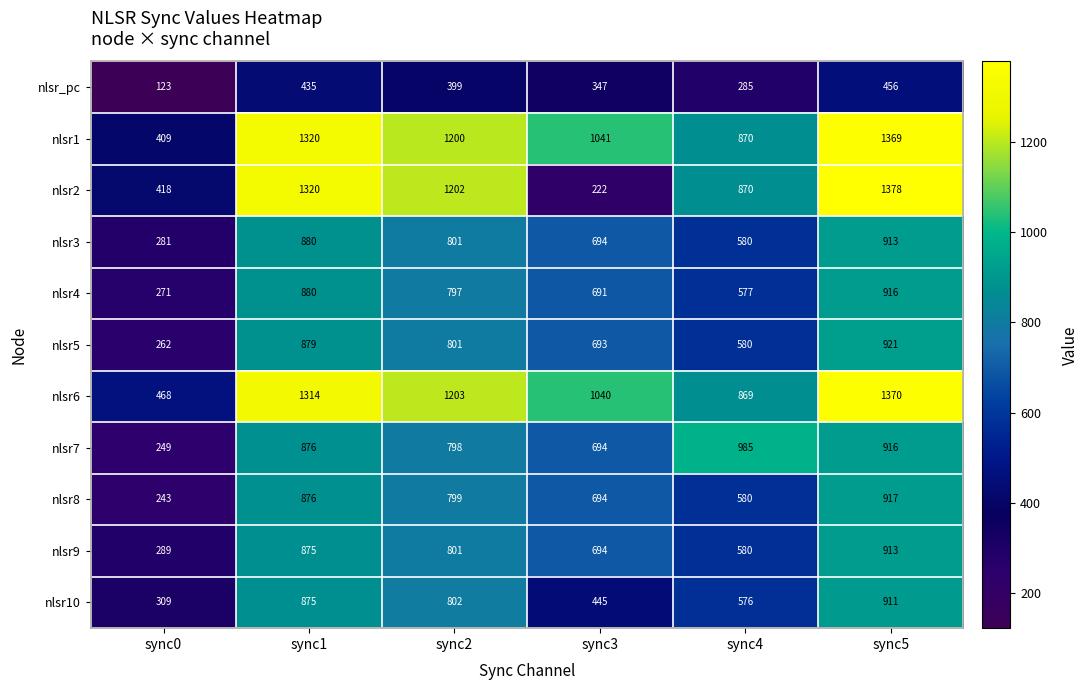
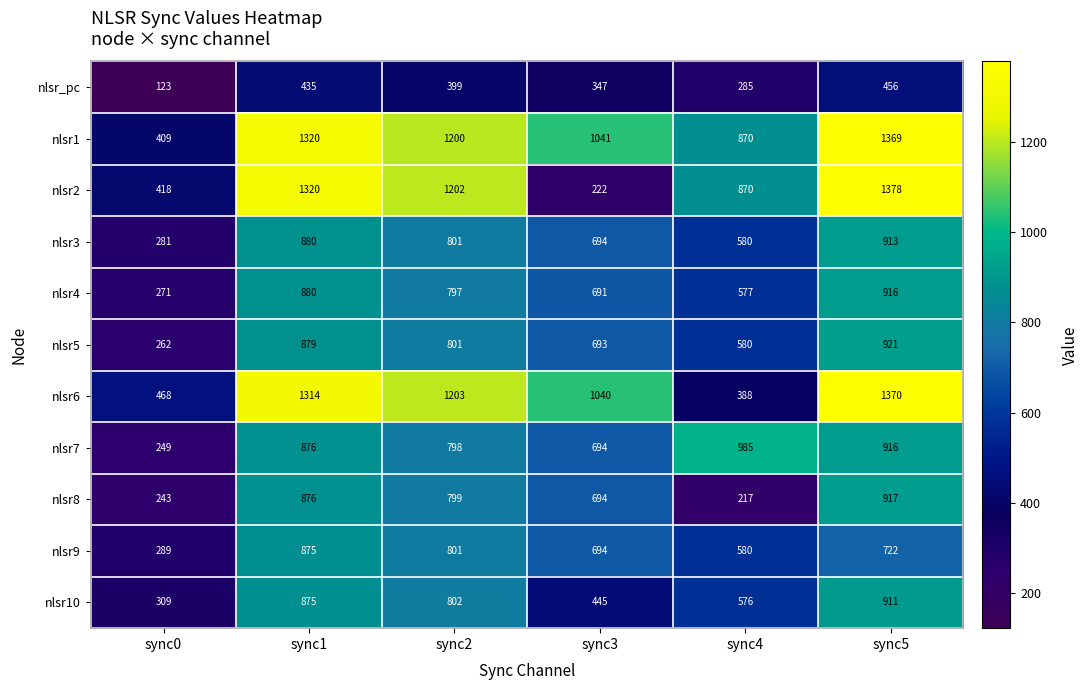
  {
    "nlsr_pc": {
      "sync0": 123,
      "sync1": 435,
      "sync2": 399,
      "sync3": 347,
      "sync4": 285,
      "sync5": 456
    },
    "nlsr1": {
      "sync0": 409,
      "sync1": 1320,
      "sync2": 1200,
      "sync3": 1041,
      "sync4": 870,
      "sync5": 1369
    },
    "nlsr2": {
      "sync0": 418,
      "sync1": 1320,
      "sync2": 1202,
      "sync3": 222,
      "sync4": 870,
      "sync5": 1378
    },
    "nlsr3": {
      "sync0": 281,
      "sync1": 880,
      "sync2": 801,
      "sync3": 694,
      "sync4": 580,
      "sync5": 913
    },
    "nlsr4": {
      "sync0": 271,
      "sync1": 880,
      "sync2": 797,
      "sync3": 691,
      "sync4": 577,
      "sync5": 916
    },
    "nlsr5": {
      "sync0": 262,
      "sync1": 879,
      "sync2": 801,
      "sync3": 693,
      "sync4": 580,
      "sync5": 921
    },
    "nlsr6": {
      "sync0": 468,
      "sync1": 1314,
      "sync2": 1203,
      "sync3": 1040,
-     "sync4": 869,
+     "sync4": 388,
      "sync5": 1370
    },
    "nlsr7": {
      "sync0": 249,
      "sync1": 876,
      "sync2": 798,
      "sync3": 694,
      "sync4": 985,
      "sync5": 916
    },
    "nlsr8": {
      "sync0": 243,
      "sync1": 876,
      "sync2": 799,
      "sync3": 694,
-     "sync4": 580,
+     "sync4": 217,
      "sync5": 917
    },
    "nlsr9": {
      "sync0": 289,
      "sync1": 875,
      "sync2": 801,
      "sync3": 694,
      "sync4": 580,
-     "sync5": 913
+     "sync5": 722
    },
    "nlsr10": {
      "sync0": 309,
      "sync1": 875,
      "sync2": 802,
      "sync3": 445,
      "sync4": 576,
      "sync5": 911
    }
  }
